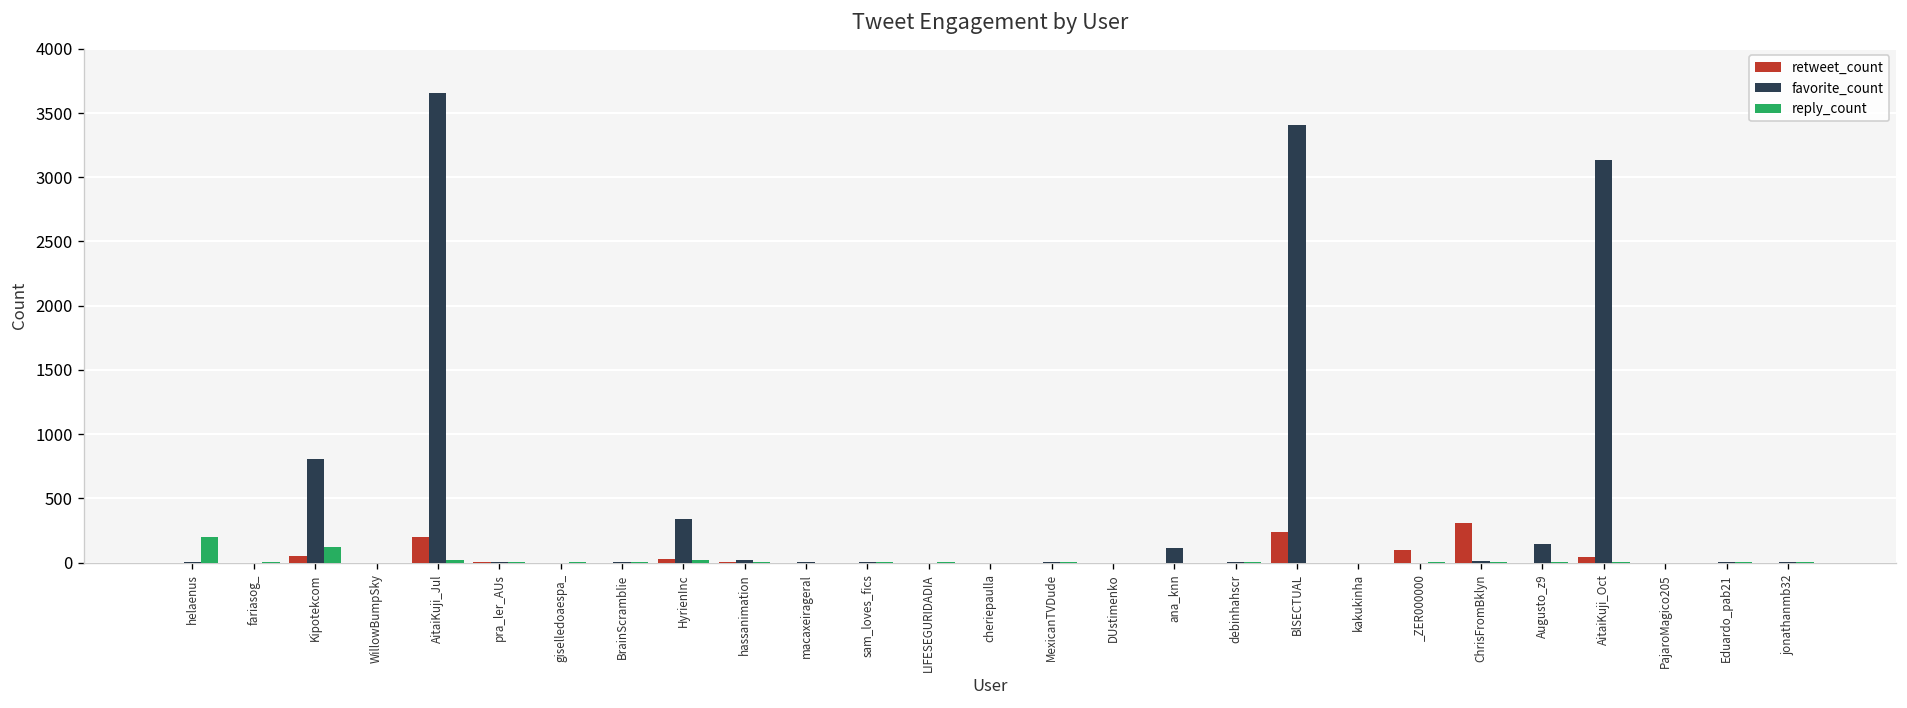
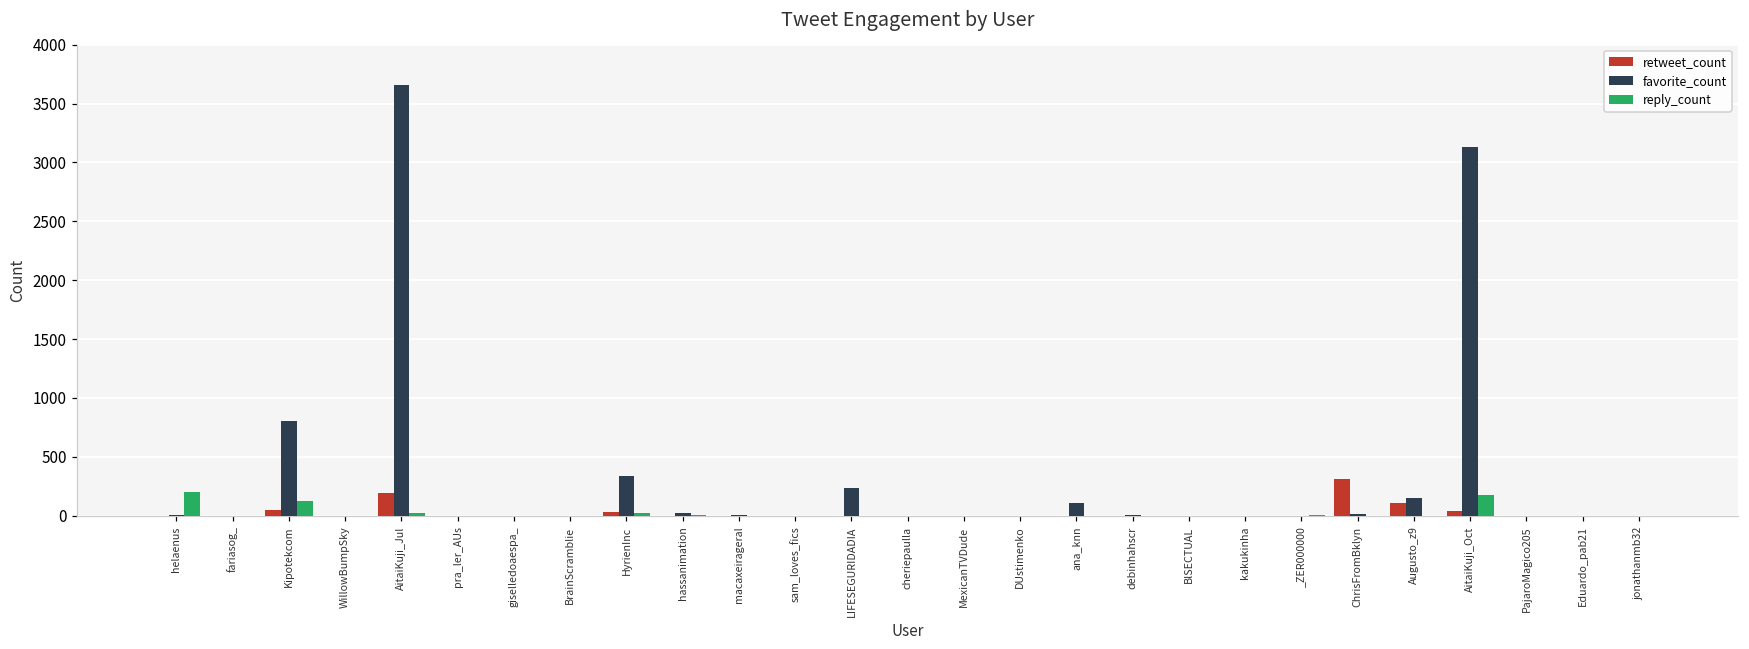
  {
    "retweet_count": {
      "helaenus": 0,
      "fariasog_": 0,
      "Kipotekcom": 50,
      "WillowBumpSky": 0,
      "AitaiKuji_Jul": 200,
      "giselledoaespa_": 0,
      "BrainScramblie": 0,
      "HyrienInc": 30,
      "macaxeirageral": 0,
      "sam_loves_fics": 0,
      "LIFESEGURIDADIA": 0,
      "cheriepaulla": 0,
      "MexicanTVDude": 0,
      "DUstimenko": 0,
      "ana_knn": 0,
      "debinhahscr": 0,
-     "BlSECTUAL": 240,
+     "BlSECTUAL": 0,
      "kakukinha": 0,
-     "_ZER000000": 100,
+     "_ZER000000": 0,
      "ChrisFromBklyn": 310,
-     "Augusto_z9": 0,
+     "Augusto_z9": 110,
      "AitaiKuji_Oct": 40,
      "PajaroMagico205": 0,
      "Eduardo_pab21": 0,
      "jonathanmb32": 0
    },
    "favorite_count": {
      "fariasog_": 0,
      "Kipotekcom": 810,
      "WillowBumpSky": 0,
      "AitaiKuji_Jul": 3660,
      "giselledoaespa_": 0,
      "HyrienInc": 340,
-     "LIFESEGURIDADIA": 0,
+     "LIFESEGURIDADIA": 230,
      "cheriepaulla": 0,
      "DUstimenko": 0,
      "ana_knn": 110,
-     "BlSECTUAL": 3410,
+     "BlSECTUAL": 0,
      "kakukinha": 0,
      "_ZER000000": 0,
      "Augusto_z9": 150,
      "AitaiKuji_Oct": 3130,
      "PajaroMagico205": 0
    },
    "reply_count": {
      "helaenus": 200,
      "Kipotekcom": 120,
      "WillowBumpSky": 0,
      "macaxeirageral": 0,
      "cheriepaulla": 0,
      "DUstimenko": 0,
      "ana_knn": 0,
      "BlSECTUAL": 0,
      "kakukinha": 0,
-     "AitaiKuji_Oct": 10,
+     "AitaiKuji_Oct": 180,
      "PajaroMagico205": 0
    }
  }
